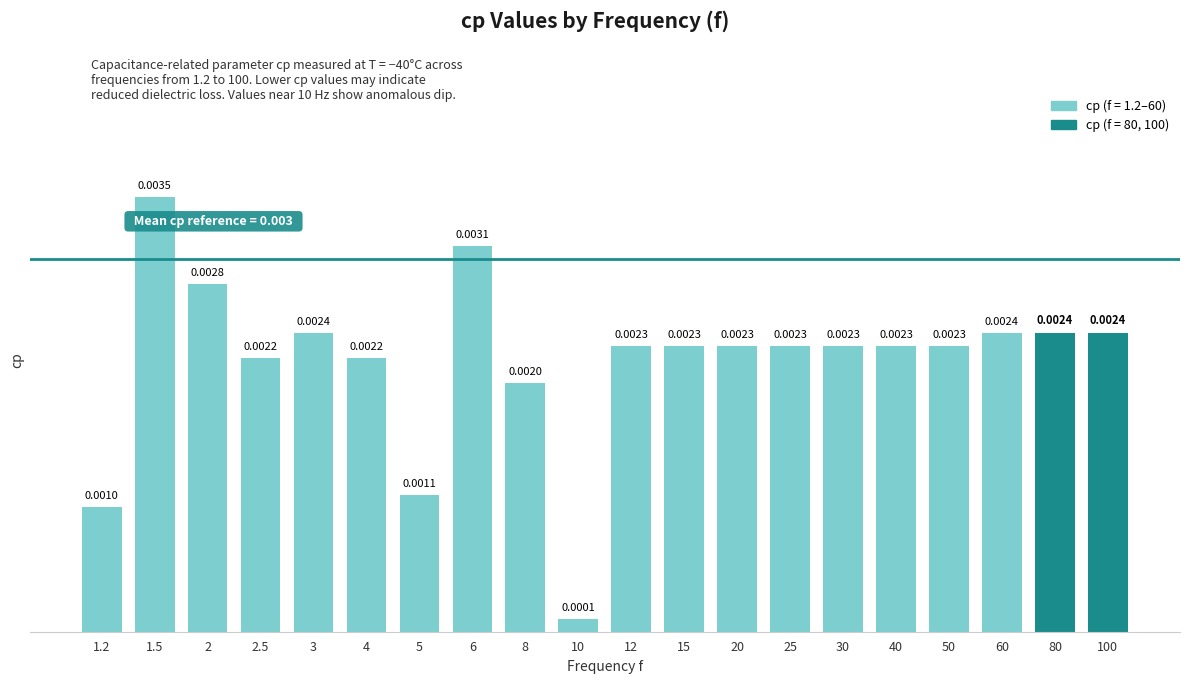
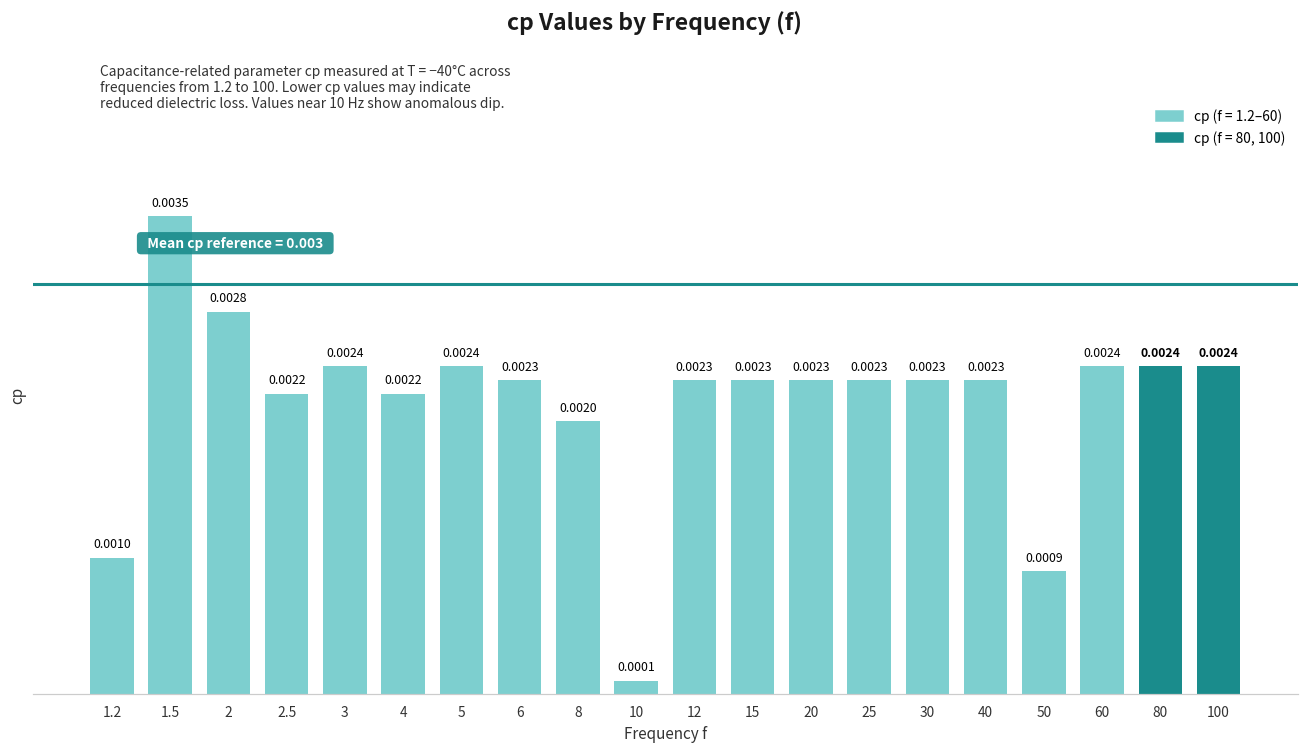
  {
    "1.2": 0.0010,
    "1.5": 0.0035,
    "2": 0.0028,
    "2.5": 0.0022,
    "3": 0.0024,
    "4": 0.0022,
-   "5": 0.0011,
-   "6": 0.0031,
+   "5": 0.0024,
+   "6": 0.0023,
    "8": 0.0020,
    "10": 0.0001,
    "12": 0.0023,
    "15": 0.0023,
    "20": 0.0023,
    "25": 0.0023,
    "30": 0.0023,
    "40": 0.0023,
-   "50": 0.0023,
+   "50": 0.0009,
    "60": 0.0024,
    "80": 0.0024,
    "100": 0.0024
  }
